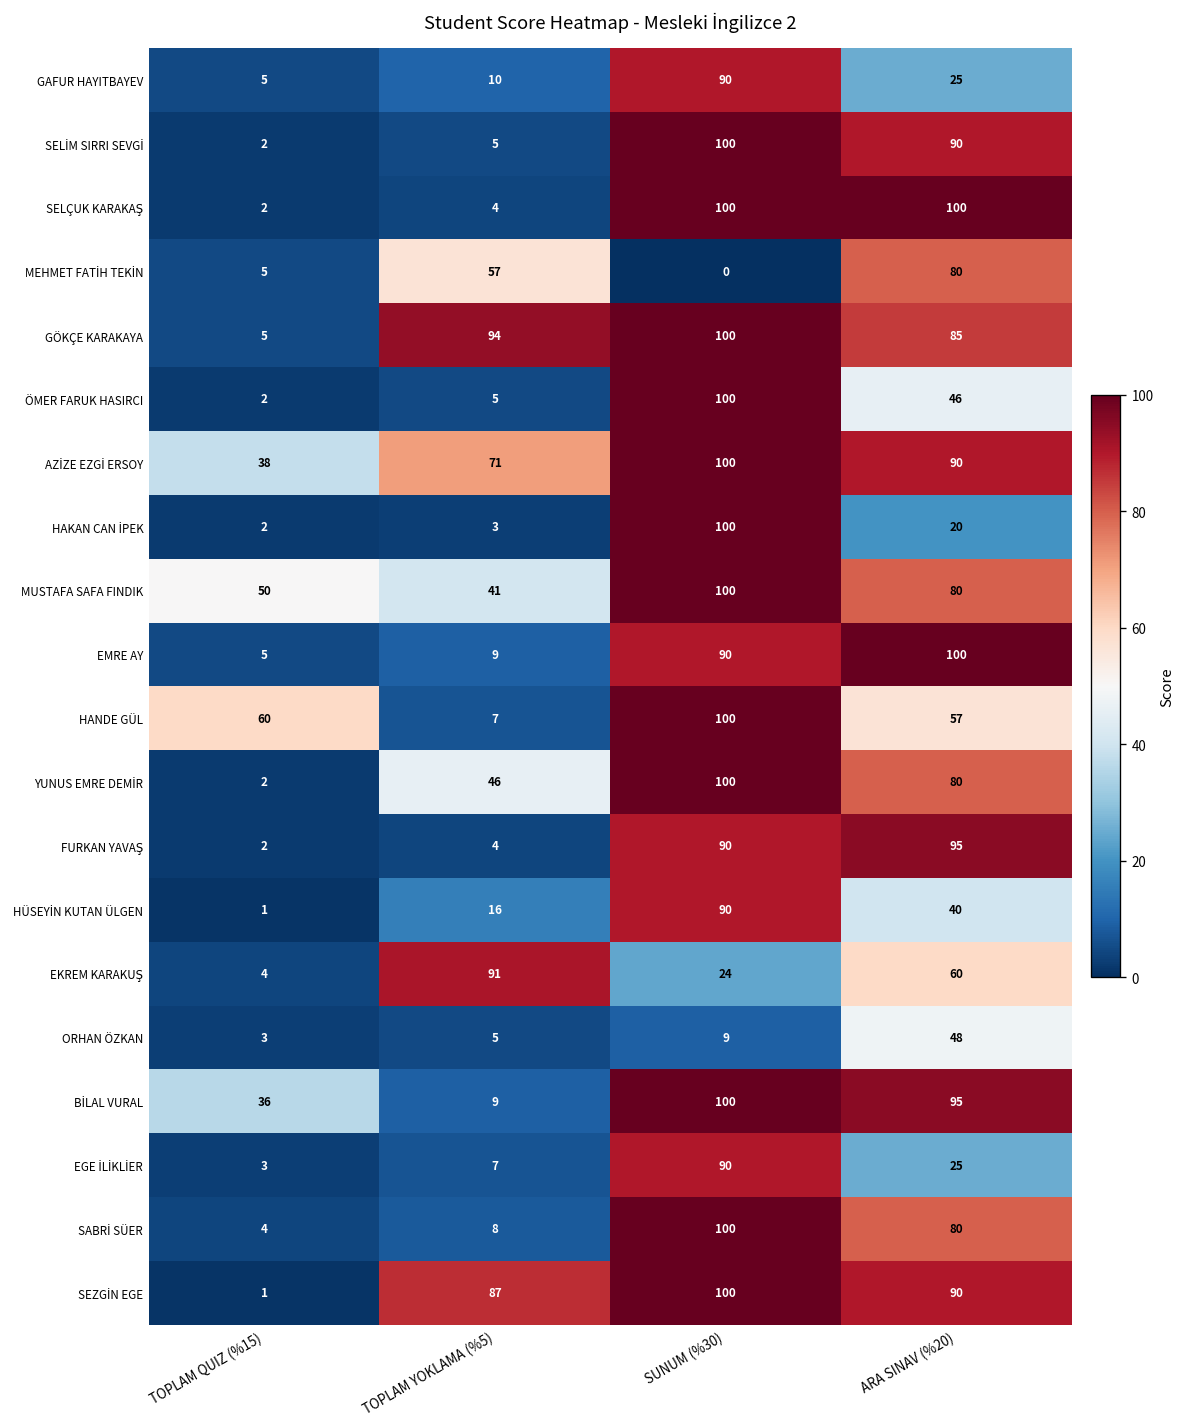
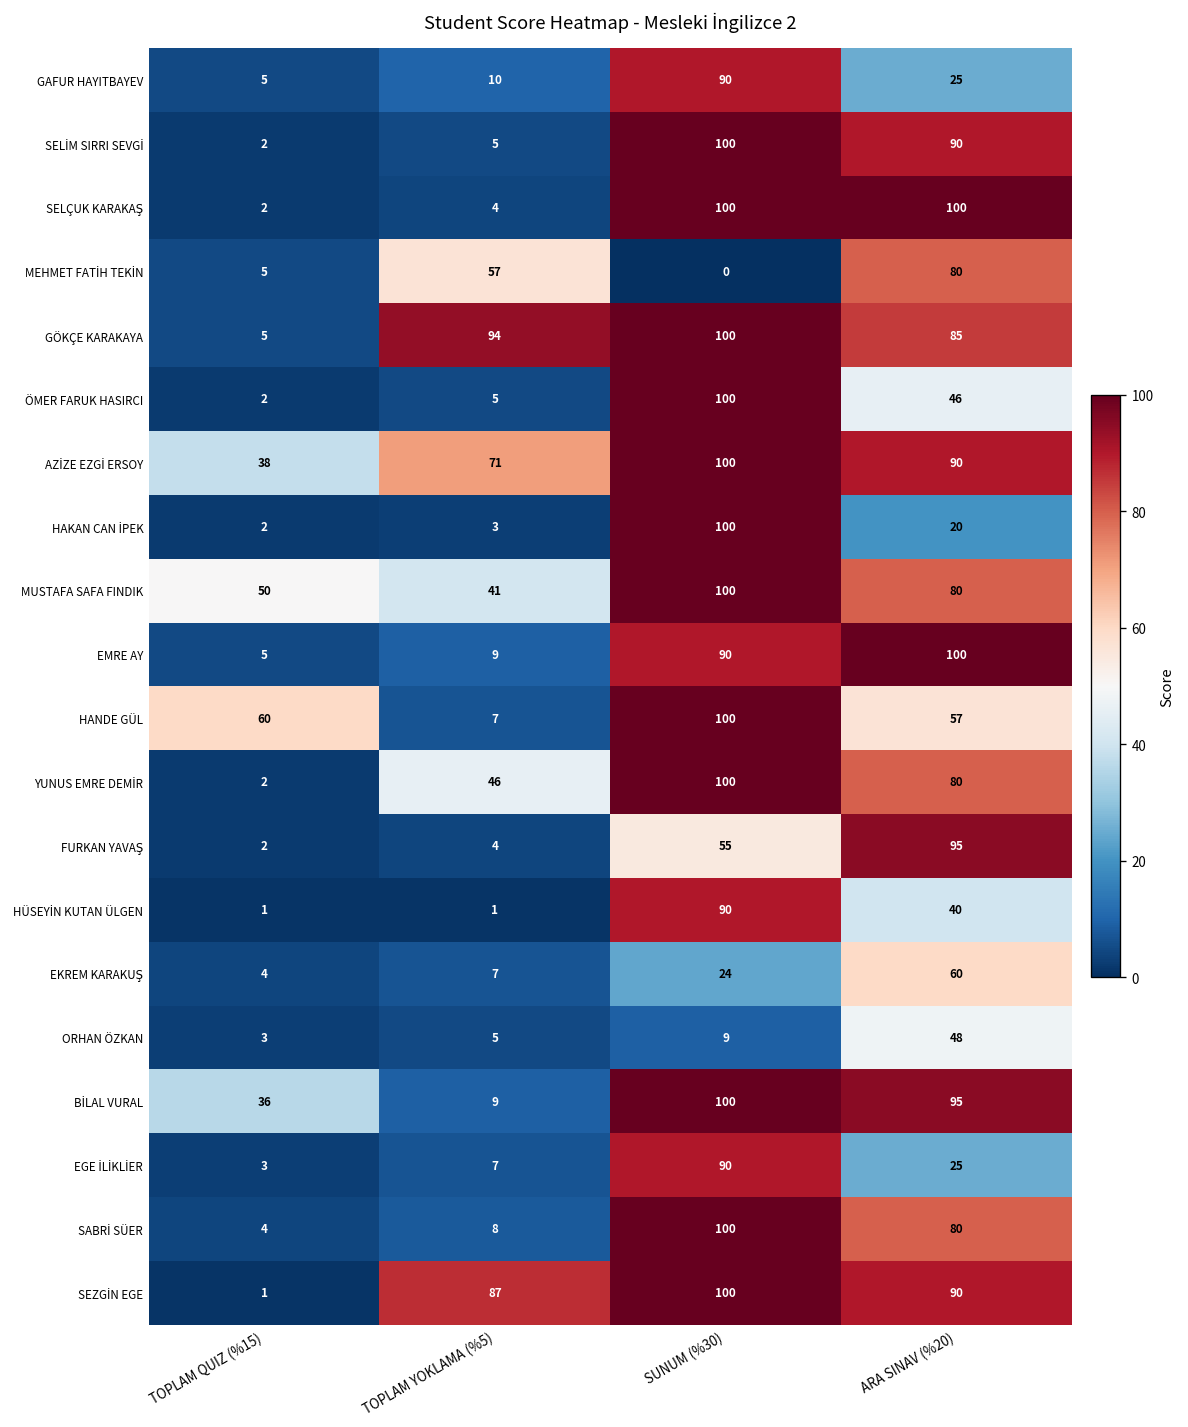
  {
    "GAFUR HAYITBAYEV": {
      "TOPLAM QUIZ (%15)": 5,
      "TOPLAM YOKLAMA (%5)": 10,
      "SUNUM (%30)": 90,
      "ARA SINAV (%20)": 25
    },
    "SELİM SIRRI SEVGİ": {
      "TOPLAM QUIZ (%15)": 2,
      "TOPLAM YOKLAMA (%5)": 5,
      "SUNUM (%30)": 100,
      "ARA SINAV (%20)": 90
    },
    "SELÇUK KARAKAŞ": {
      "TOPLAM QUIZ (%15)": 2,
      "TOPLAM YOKLAMA (%5)": 4,
      "SUNUM (%30)": 100,
      "ARA SINAV (%20)": 100
    },
    "MEHMET FATİH TEKİN": {
      "TOPLAM QUIZ (%15)": 5,
      "TOPLAM YOKLAMA (%5)": 57,
      "SUNUM (%30)": 0,
      "ARA SINAV (%20)": 80
    },
    "GÖKÇE KARAKAYA": {
      "TOPLAM QUIZ (%15)": 5,
      "TOPLAM YOKLAMA (%5)": 94,
      "SUNUM (%30)": 100,
      "ARA SINAV (%20)": 85
    },
    "ÖMER FARUK HASIRCI": {
      "TOPLAM QUIZ (%15)": 2,
      "TOPLAM YOKLAMA (%5)": 5,
      "SUNUM (%30)": 100,
      "ARA SINAV (%20)": 46
    },
    "AZİZE EZGİ ERSOY": {
      "TOPLAM QUIZ (%15)": 38,
      "TOPLAM YOKLAMA (%5)": 71,
      "SUNUM (%30)": 100,
      "ARA SINAV (%20)": 90
    },
    "HAKAN CAN İPEK": {
      "TOPLAM QUIZ (%15)": 2,
      "TOPLAM YOKLAMA (%5)": 3,
      "SUNUM (%30)": 100,
      "ARA SINAV (%20)": 20
    },
    "MUSTAFA SAFA FINDIK": {
      "TOPLAM QUIZ (%15)": 50,
      "TOPLAM YOKLAMA (%5)": 41,
      "SUNUM (%30)": 100,
      "ARA SINAV (%20)": 80
    },
    "EMRE AY": {
      "TOPLAM QUIZ (%15)": 5,
      "TOPLAM YOKLAMA (%5)": 9,
      "SUNUM (%30)": 90,
      "ARA SINAV (%20)": 100
    },
    "HANDE GÜL": {
      "TOPLAM QUIZ (%15)": 60,
      "TOPLAM YOKLAMA (%5)": 7,
      "SUNUM (%30)": 100,
      "ARA SINAV (%20)": 57
    },
    "YUNUS EMRE DEMİR": {
      "TOPLAM QUIZ (%15)": 2,
      "TOPLAM YOKLAMA (%5)": 46,
      "SUNUM (%30)": 100,
      "ARA SINAV (%20)": 80
    },
    "FURKAN YAVAŞ": {
      "TOPLAM QUIZ (%15)": 2,
      "TOPLAM YOKLAMA (%5)": 4,
-     "SUNUM (%30)": 90,
+     "SUNUM (%30)": 55,
      "ARA SINAV (%20)": 95
    },
    "HÜSEYİN KUTAN ÜLGEN": {
      "TOPLAM QUIZ (%15)": 1,
-     "TOPLAM YOKLAMA (%5)": 16,
+     "TOPLAM YOKLAMA (%5)": 1,
      "SUNUM (%30)": 90,
      "ARA SINAV (%20)": 40
    },
    "EKREM KARAKUŞ": {
      "TOPLAM QUIZ (%15)": 4,
-     "TOPLAM YOKLAMA (%5)": 91,
+     "TOPLAM YOKLAMA (%5)": 7,
      "SUNUM (%30)": 24,
      "ARA SINAV (%20)": 60
    },
    "ORHAN ÖZKAN": {
      "TOPLAM QUIZ (%15)": 3,
      "TOPLAM YOKLAMA (%5)": 5,
      "SUNUM (%30)": 9,
      "ARA SINAV (%20)": 48
    },
    "BİLAL VURAL": {
      "TOPLAM QUIZ (%15)": 36,
      "TOPLAM YOKLAMA (%5)": 9,
      "SUNUM (%30)": 100,
      "ARA SINAV (%20)": 95
    },
    "EGE İLİKLİER": {
      "TOPLAM QUIZ (%15)": 3,
      "TOPLAM YOKLAMA (%5)": 7,
      "SUNUM (%30)": 90,
      "ARA SINAV (%20)": 25
    },
    "SABRİ SÜER": {
      "TOPLAM QUIZ (%15)": 4,
      "TOPLAM YOKLAMA (%5)": 8,
      "SUNUM (%30)": 100,
      "ARA SINAV (%20)": 80
    },
    "SEZGİN EGE": {
      "TOPLAM QUIZ (%15)": 1,
      "TOPLAM YOKLAMA (%5)": 87,
      "SUNUM (%30)": 100,
      "ARA SINAV (%20)": 90
    }
  }
